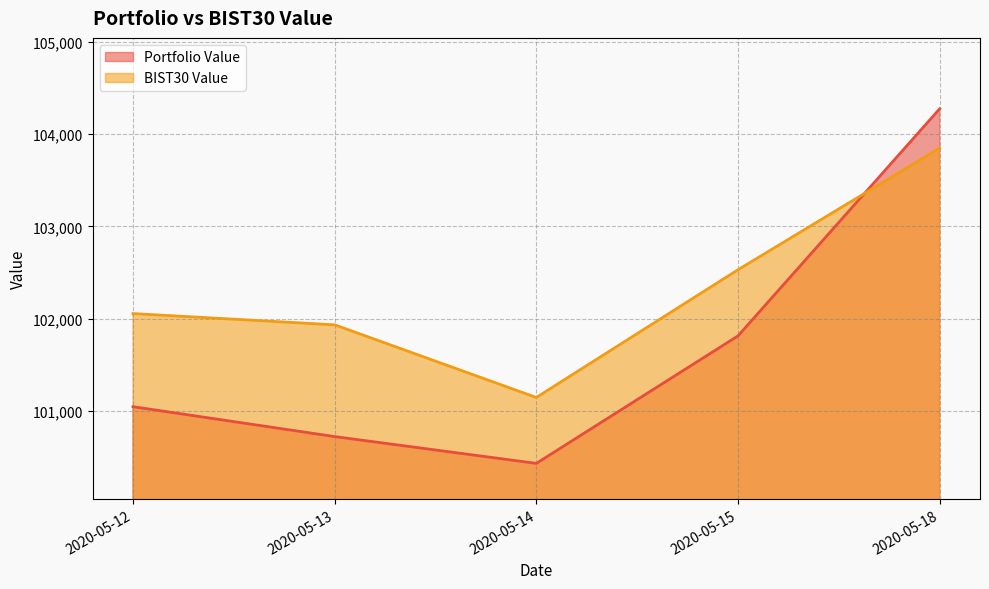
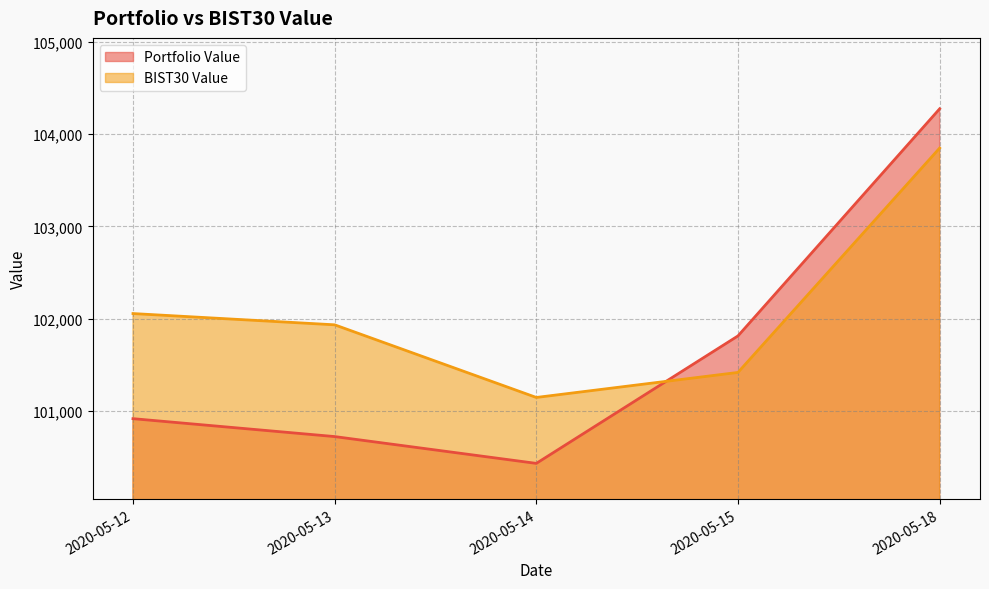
  {
    "Portfolio Value": {
-     "2020-05-12": "101,000",
+     "2020-05-12": "100,900",
      "2020-05-13": "100,700",
      "2020-05-14": "100,400",
      "2020-05-15": "101,800",
      "2020-05-18": "104,300"
    },
    "BIST30 Value": {
      "2020-05-12": "102,100",
      "2020-05-13": "101,900",
      "2020-05-14": "101,100",
-     "2020-05-15": "102,500",
+     "2020-05-15": "101,400",
      "2020-05-18": "103,800"
    }
  }
